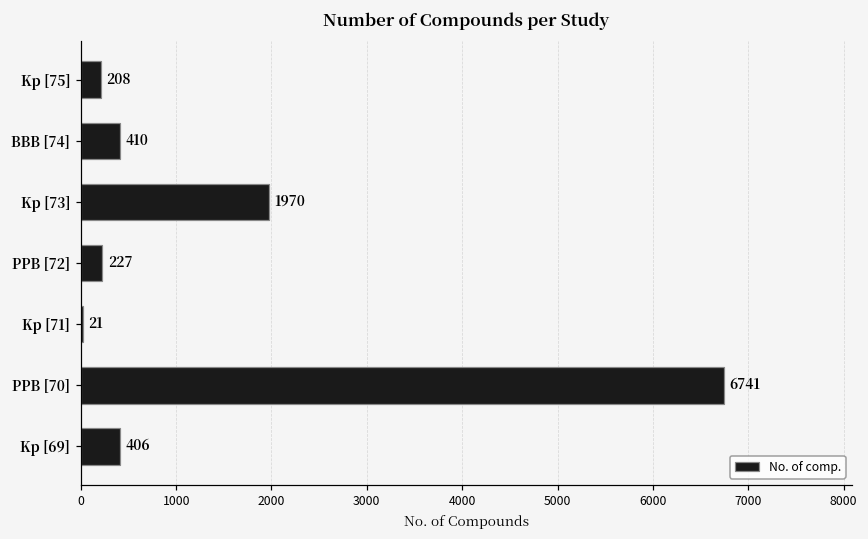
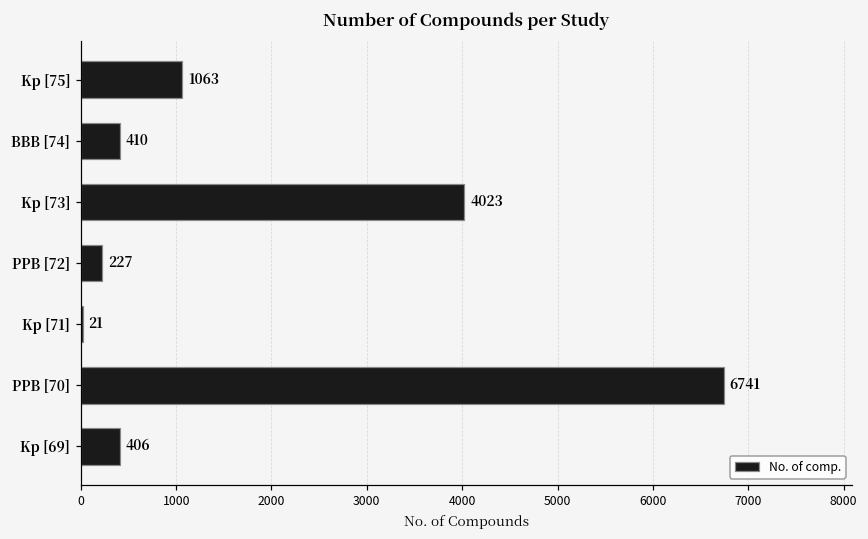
  {
-   "Kp [75]": 208,
+   "Kp [75]": 1063,
    "BBB [74]": 410,
-   "Kp [73]": 1970,
+   "Kp [73]": 4023,
    "PPB [72]": 227,
    "Kp [71]": 21,
    "PPB [70]": 6741,
    "Kp [69]": 406
  }
